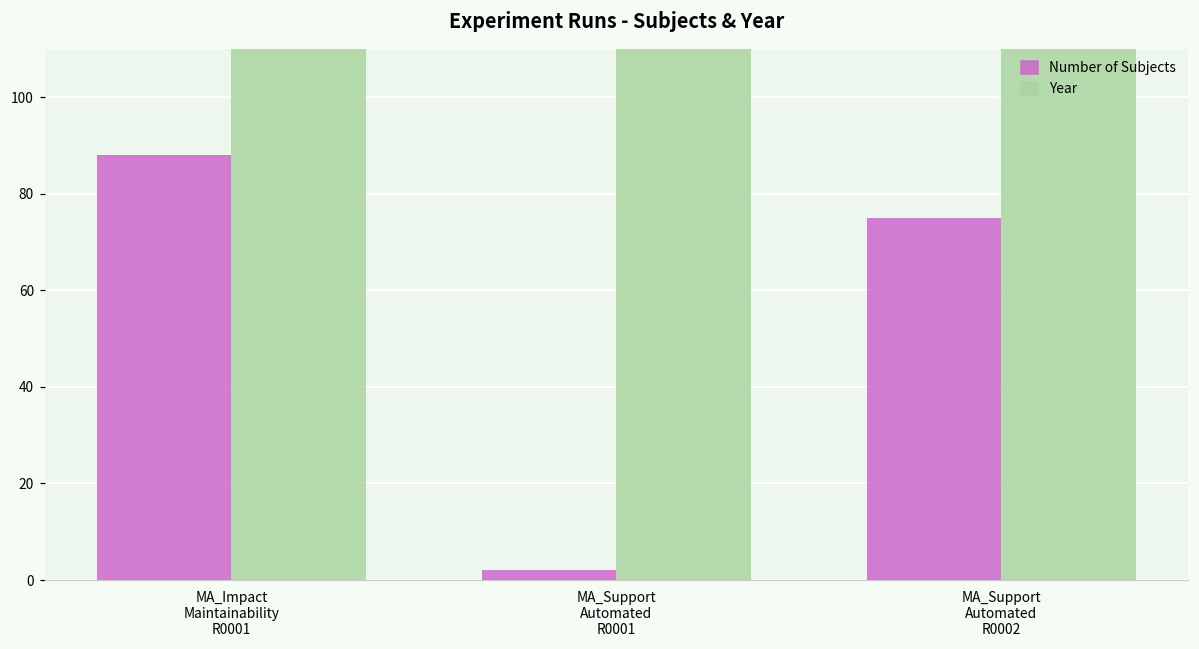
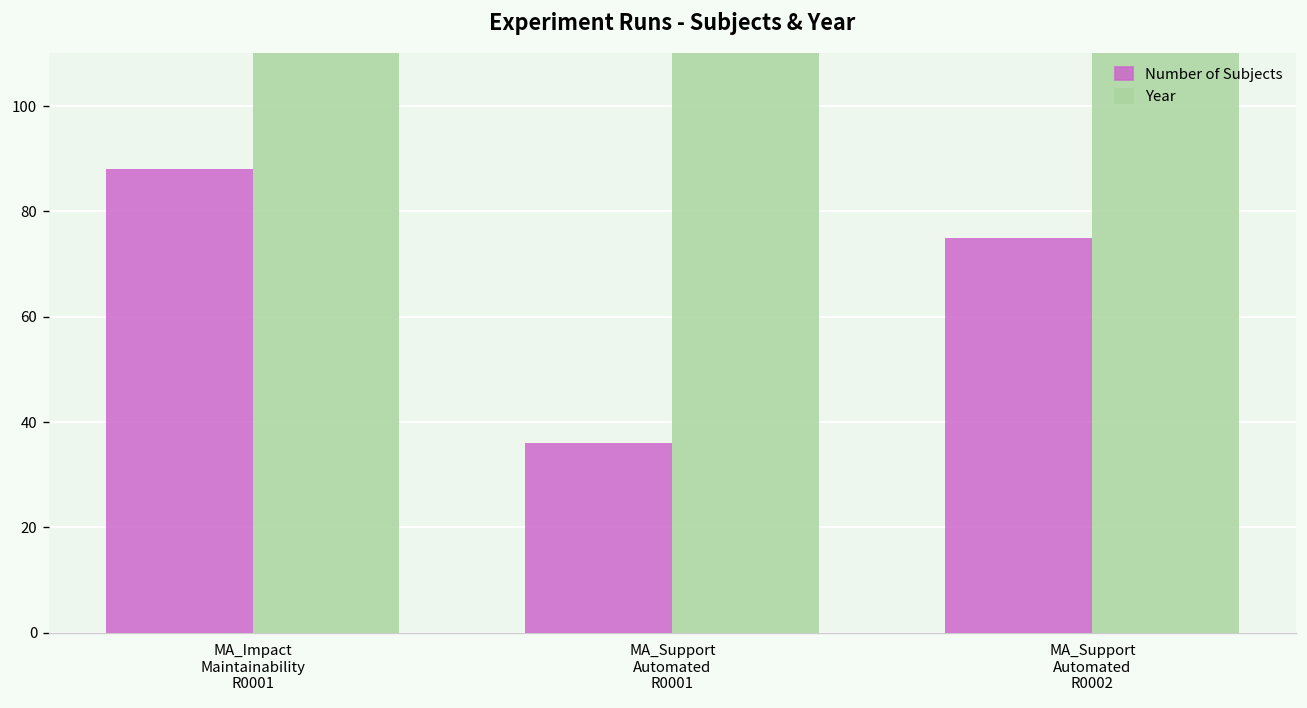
  {
    "Number of Subjects": {
      "MA_Impact Maintainability R0001": 88,
-     "MA_Support Automated R0001": 2,
+     "MA_Support Automated R0001": 36,
      "MA_Support Automated R0002": 75
    }
  }
